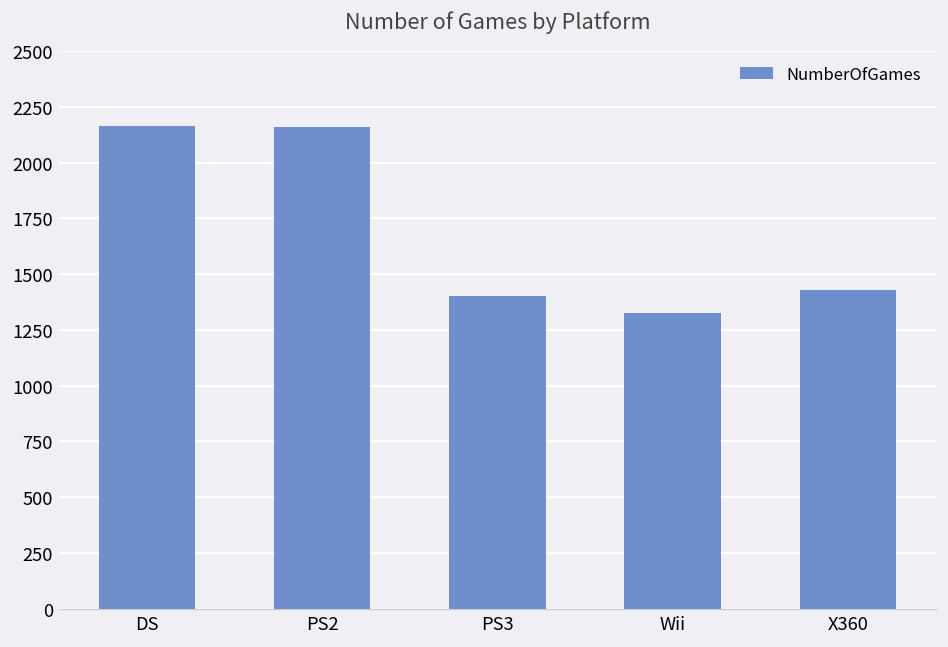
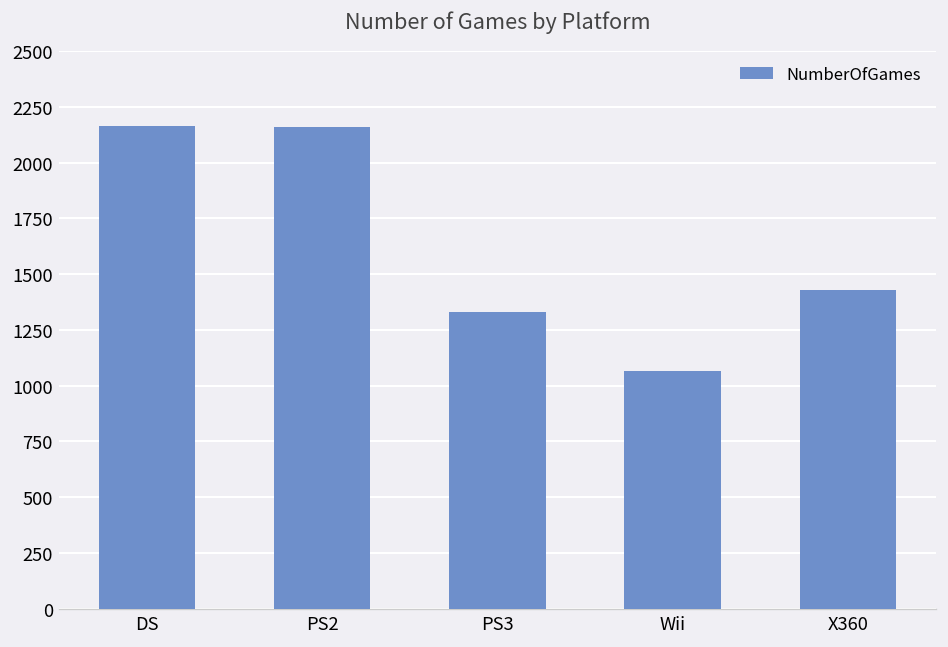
  {
    "DS": 2160,
    "PS2": 2160,
-   "PS3": 1400,
-   "Wii": 1330,
+   "PS3": 1330,
+   "Wii": 1070,
    "X360": 1430
  }
